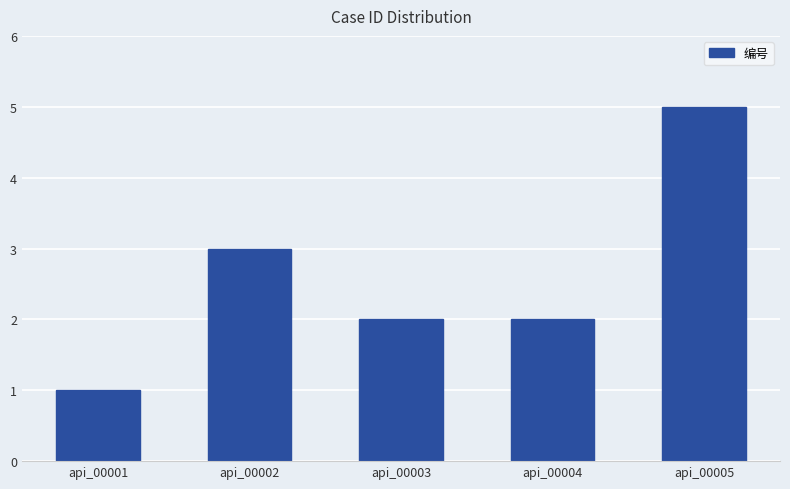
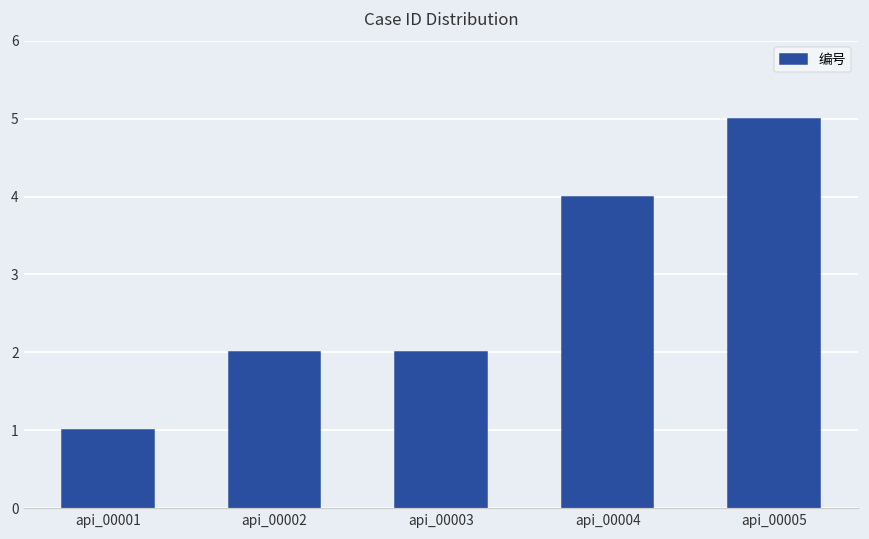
  {
    "api_00001": 1,
-   "api_00002": 3,
+   "api_00002": 2,
    "api_00003": 2,
-   "api_00004": 2,
+   "api_00004": 4,
    "api_00005": 5
  }
